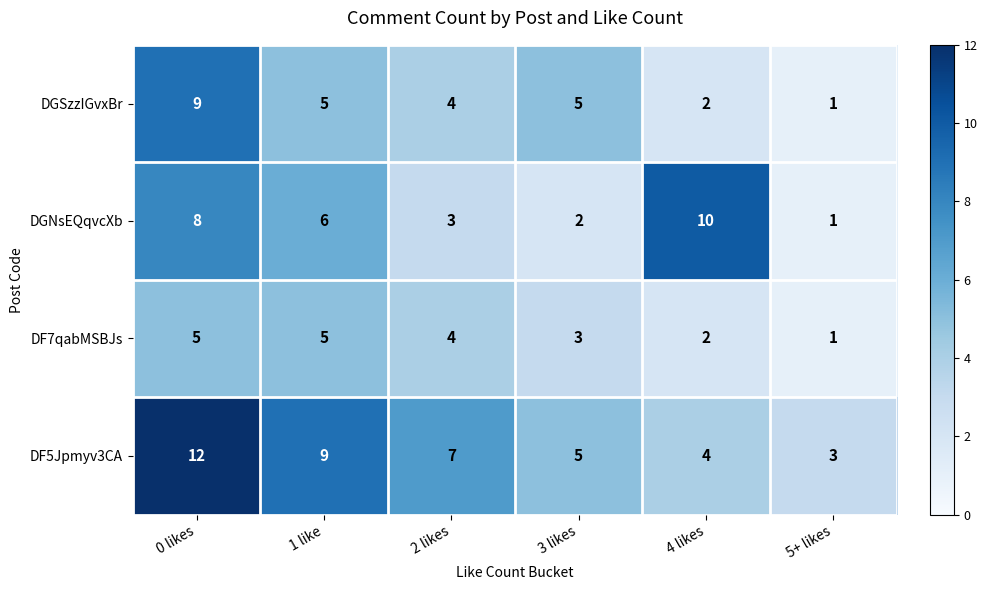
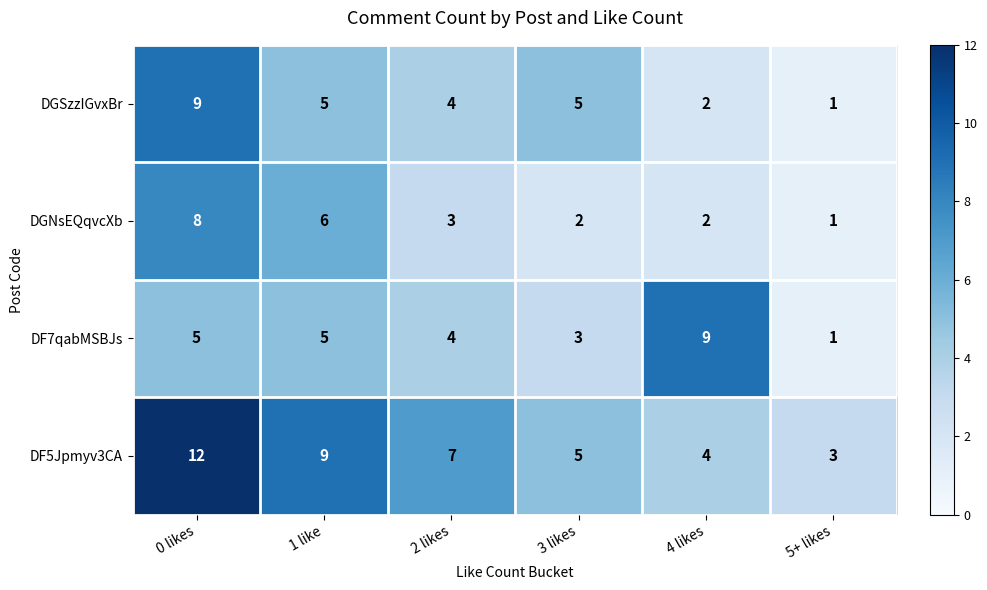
  {
    "DGSzzIGvxBr": {
      "0 likes": 9,
      "1 like": 5,
      "2 likes": 4,
      "3 likes": 5,
      "4 likes": 2,
      "5+ likes": 1
    },
    "DGNsEQqvcXb": {
      "0 likes": 8,
      "1 like": 6,
      "2 likes": 3,
      "3 likes": 2,
-     "4 likes": 10,
+     "4 likes": 2,
      "5+ likes": 1
    },
    "DF7qabMSBJs": {
      "0 likes": 5,
      "1 like": 5,
      "2 likes": 4,
      "3 likes": 3,
-     "4 likes": 2,
+     "4 likes": 9,
      "5+ likes": 1
    },
    "DF5Jpmyv3CA": {
      "0 likes": 12,
      "1 like": 9,
      "2 likes": 7,
      "3 likes": 5,
      "4 likes": 4,
      "5+ likes": 3
    }
  }
